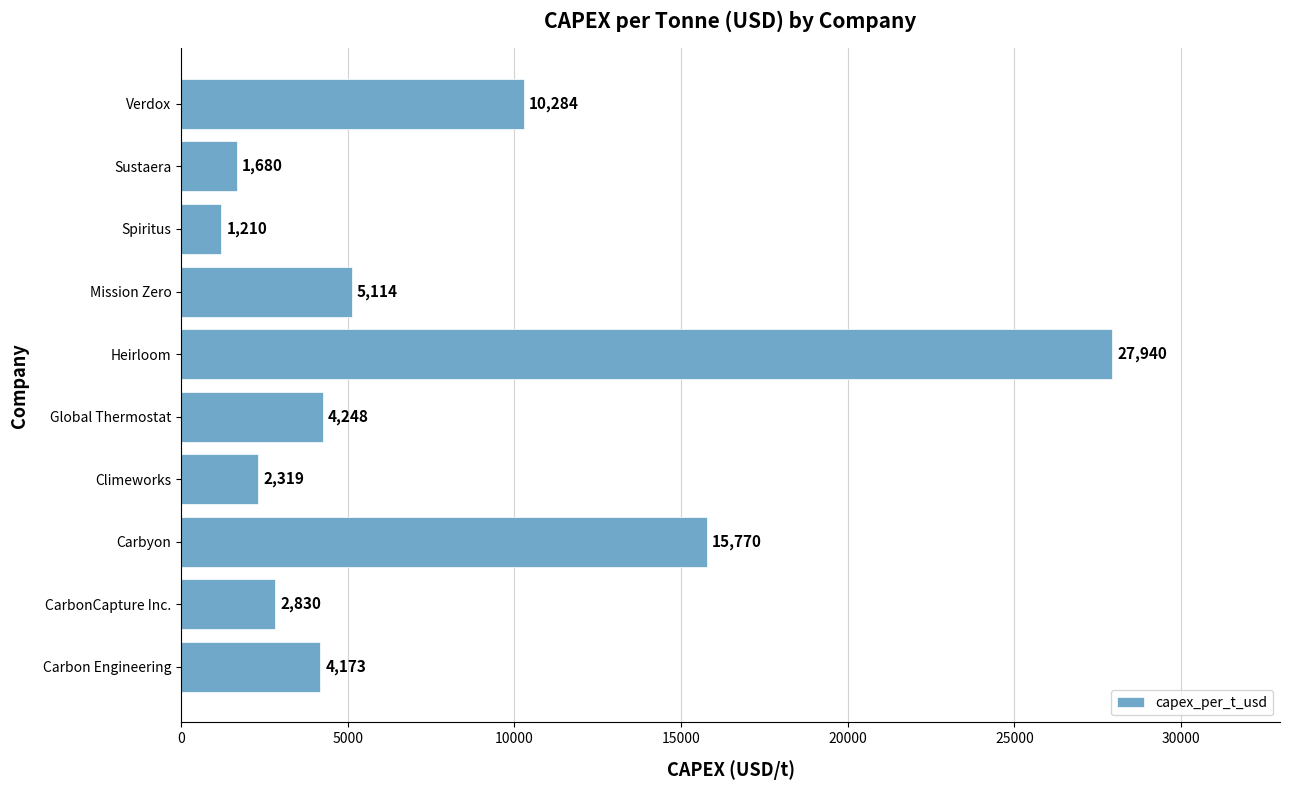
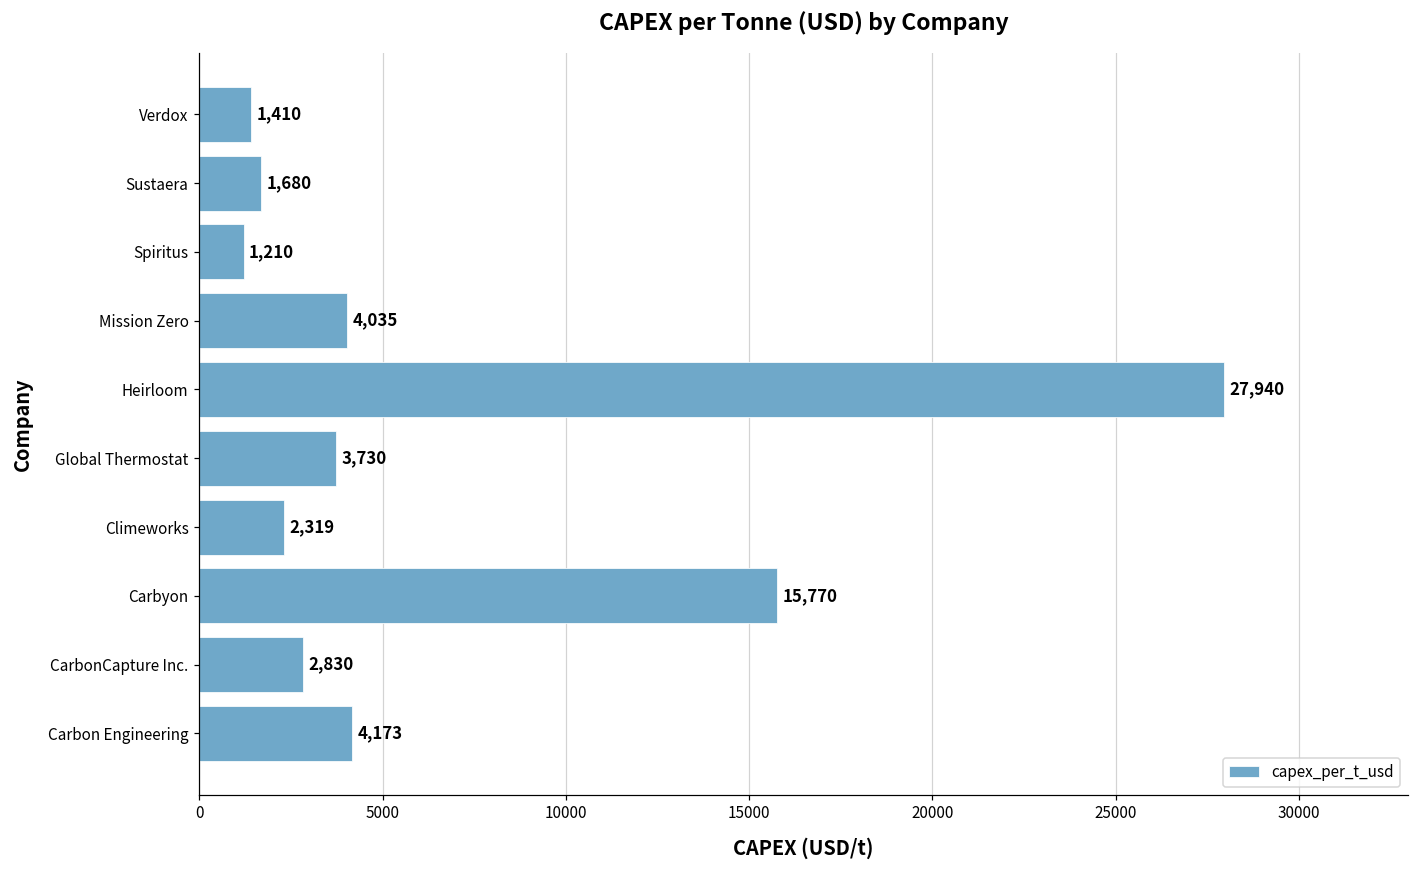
  {
-   "Verdox": "10,284",
+   "Verdox": "1,410",
    "Sustaera": "1,680",
    "Spiritus": "1,210",
-   "Mission Zero": "5,114",
+   "Mission Zero": "4,035",
    "Heirloom": "27,940",
-   "Global Thermostat": "4,248",
+   "Global Thermostat": "3,730",
    "Climeworks": "2,319",
    "Carbyon": "15,770",
    "CarbonCapture Inc.": "2,830",
    "Carbon Engineering": "4,173"
  }
